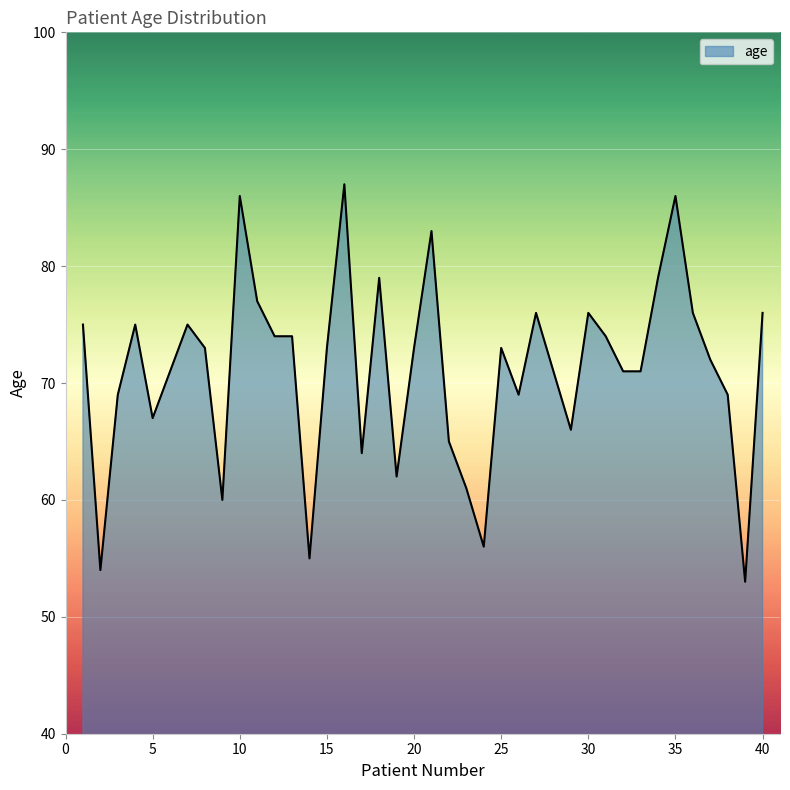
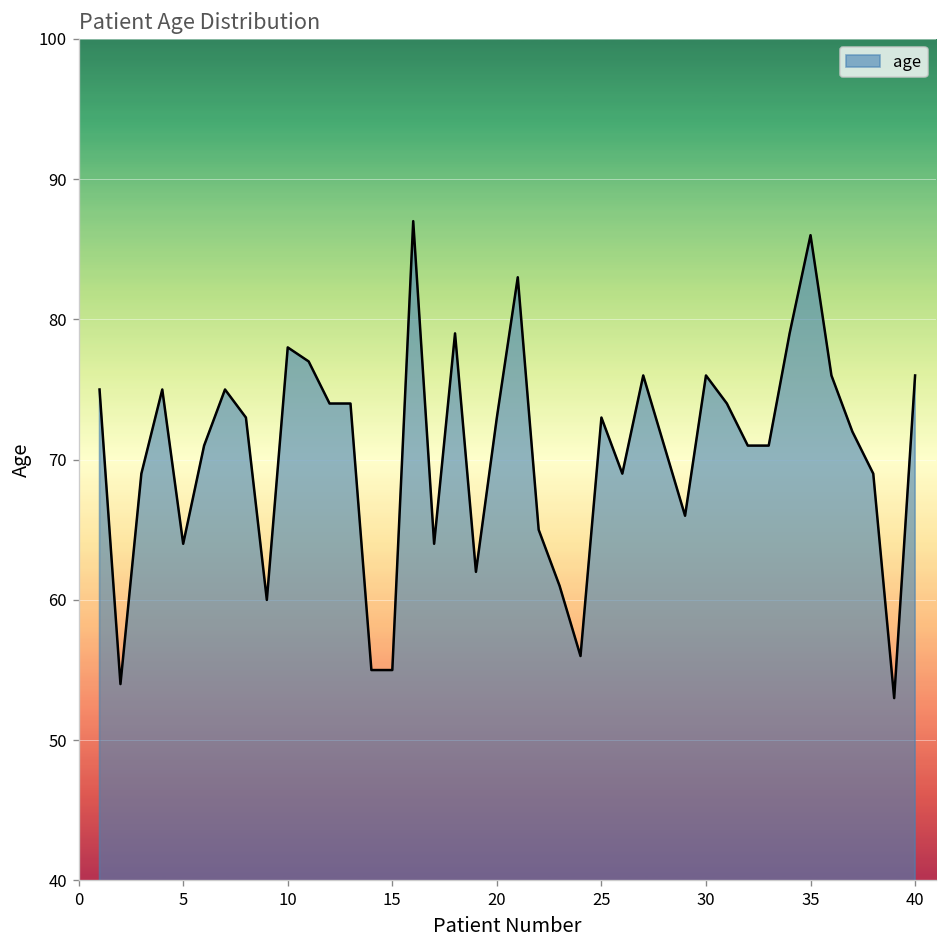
  {
-   "5": 67,
-   "10": 86,
-   "15": 73,
+   "5": 64,
+   "10": 78,
+   "15": 55,
    "20": 73,
    "25": 73,
    "30": 76,
    "35": 86,
    "40": 76
  }
